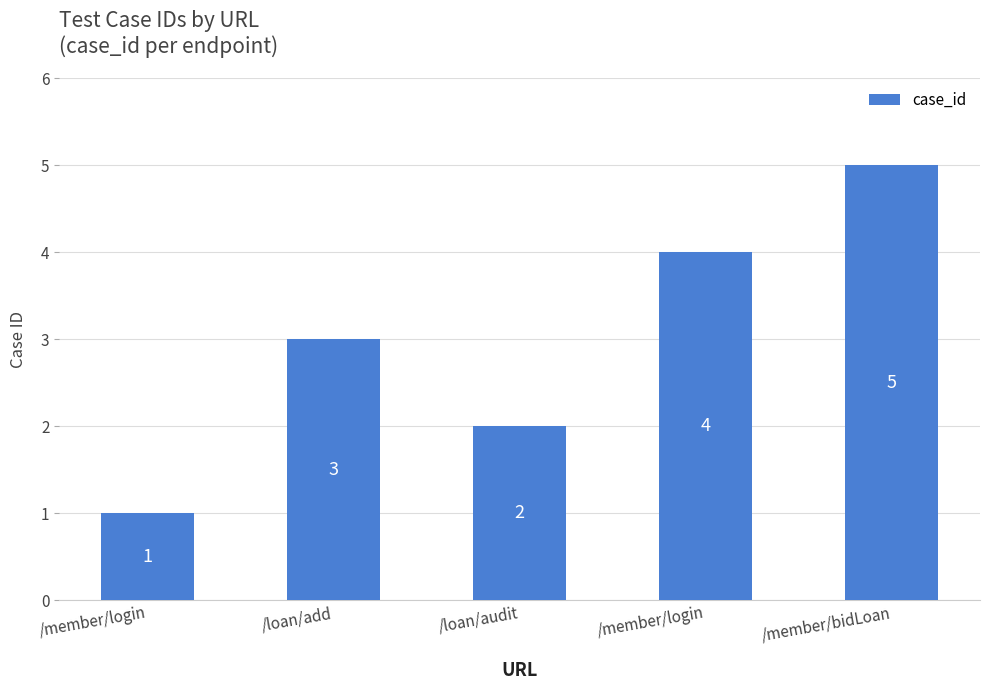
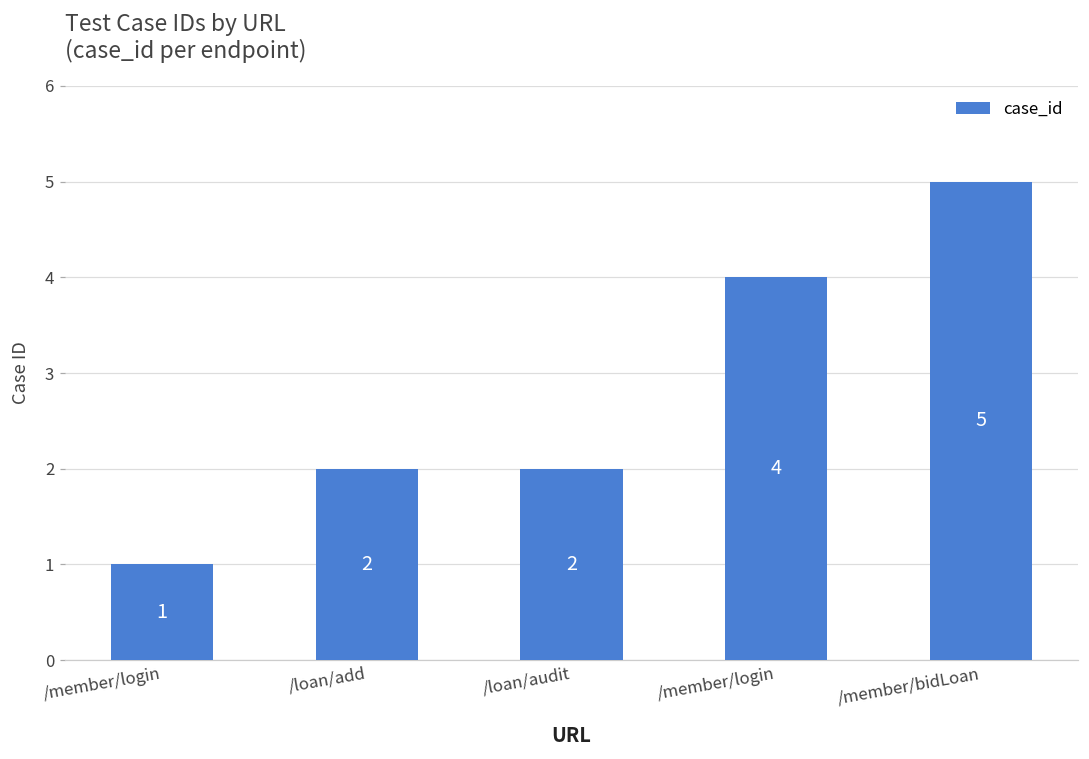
  {
-   "/loan/add": 3,
+   "/loan/add": 2,
    "/loan/audit": 2,
    "/member/bidLoan": 5
  }
